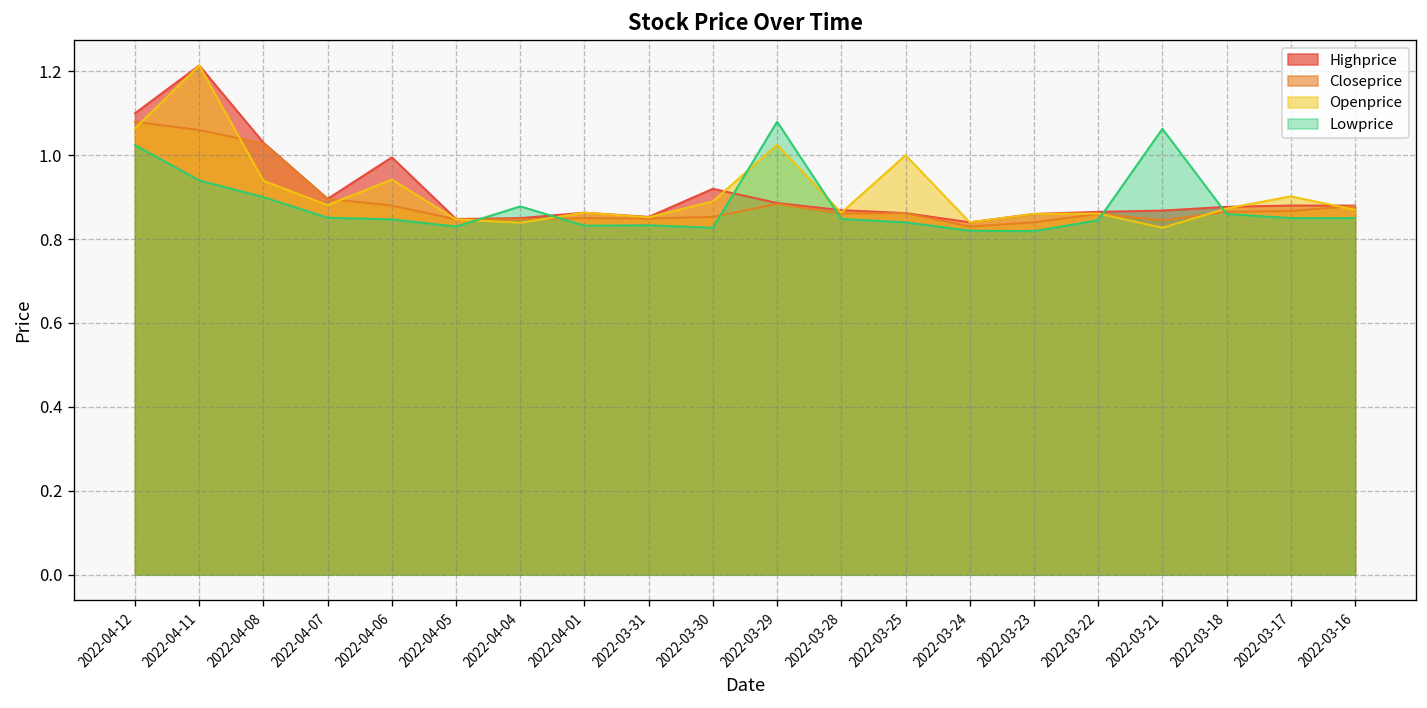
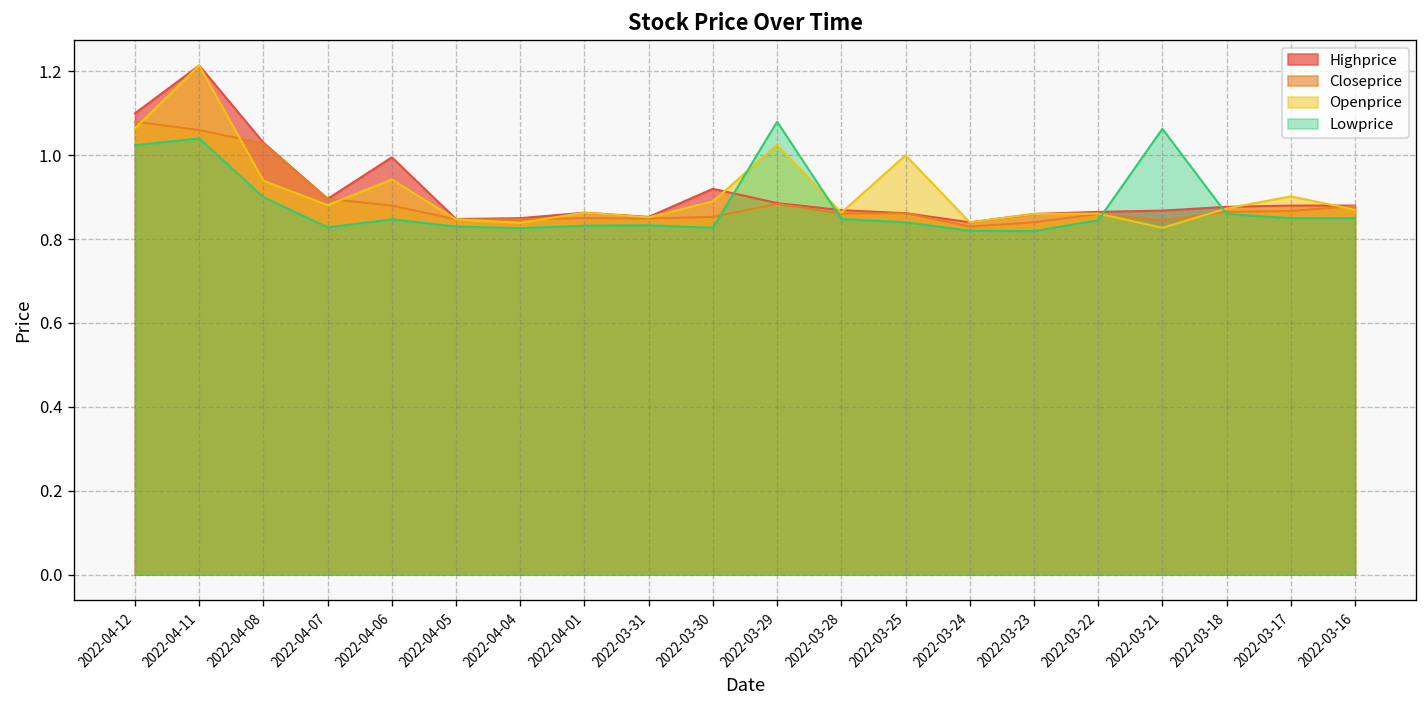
  {
    "Openprice": {
      "2022-04-12": 1.06,
      "2022-04-08": 0.94,
      "2022-04-07": 0.88,
      "2022-04-06": 0.94,
      "2022-04-04": 0.84,
      "2022-03-30": 0.89,
      "2022-03-29": 1.03,
      "2022-03-25": 1.00,
      "2022-03-21": 0.83,
      "2022-03-17": 0.90,
      "2022-03-16": 0.87
    },
    "Lowprice": {
      "2022-04-12": 1.02,
-     "2022-04-11": 0.94,
+     "2022-04-11": 1.04,
      "2022-04-08": 0.90,
-     "2022-04-07": 0.85,
+     "2022-04-07": 0.83,
      "2022-04-06": 0.85,
      "2022-04-05": 0.83,
-     "2022-04-04": 0.88,
+     "2022-04-04": 0.83,
      "2022-04-01": 0.83,
      "2022-03-31": 0.83,
      "2022-03-30": 0.83,
      "2022-03-29": 1.08,
      "2022-03-28": 0.85,
      "2022-03-25": 0.84,
      "2022-03-24": 0.82,
      "2022-03-23": 0.82,
      "2022-03-22": 0.85,
      "2022-03-21": 1.06,
      "2022-03-17": 0.85,
      "2022-03-16": 0.85
    }
  }
